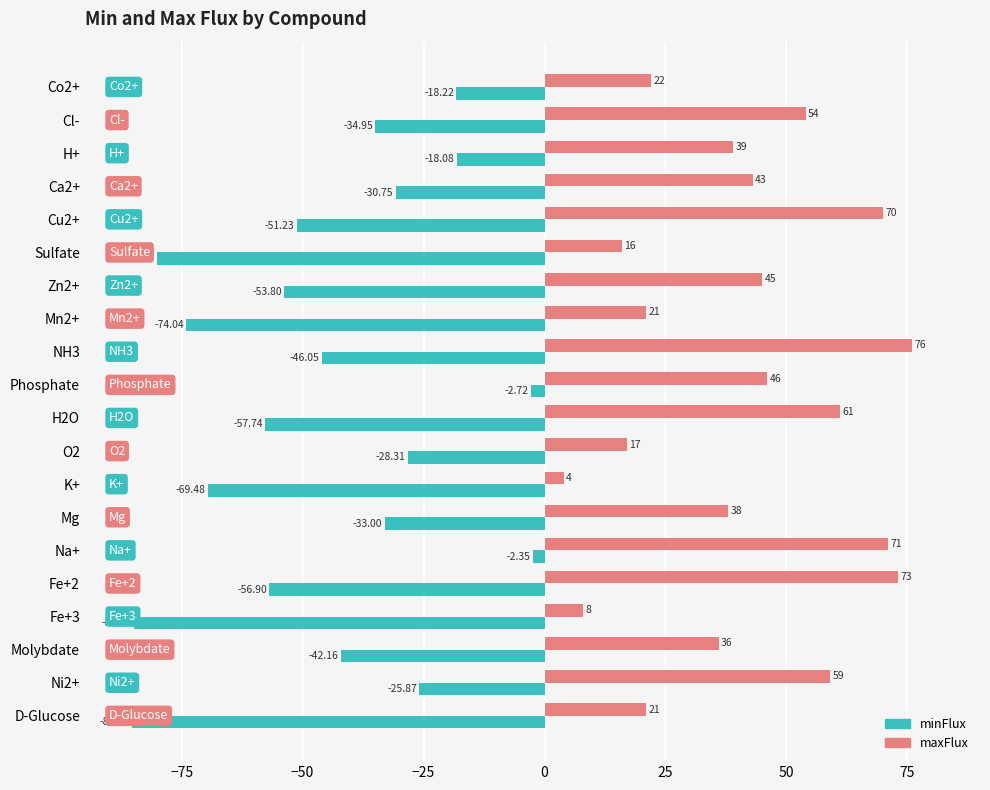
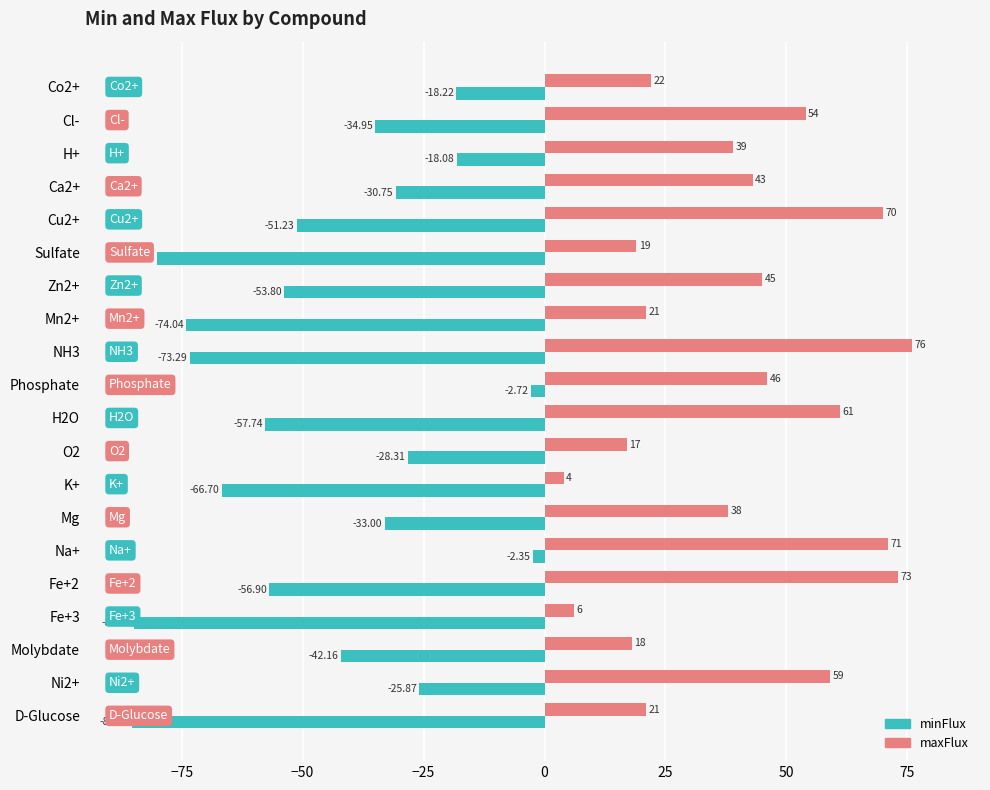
  {
    "minFlux": {
      "Co2+": -18.22,
      "Cl-": -34.95,
      "H+": -18.08,
      "Ca2+": -30.75,
      "Cu2+": -51.23,
      "Zn2+": -53.80,
      "Mn2+": -74.04,
-     "NH3": -46.05,
+     "NH3": -73.29,
      "Phosphate": -2.72,
      "H2O": -57.74,
      "O2": -28.31,
-     "K+": -69.48,
+     "K+": -66.70,
      "Mg": -33.00,
      "Na+": -2.35,
      "Fe+2": -56.90,
      "Molybdate": -42.16,
      "Ni2+": -25.87
    },
    "maxFlux": {
      "Co2+": 22,
      "Cl-": 54,
      "H+": 39,
      "Ca2+": 43,
      "Cu2+": 70,
-     "Sulfate": 16,
+     "Sulfate": 19,
      "Zn2+": 45,
      "Mn2+": 21,
      "NH3": 76,
      "Phosphate": 46,
      "H2O": 61,
      "O2": 17,
      "K+": 4,
      "Mg": 38,
      "Na+": 71,
      "Fe+2": 73,
-     "Fe+3": 8,
-     "Molybdate": 36,
+     "Fe+3": 6,
+     "Molybdate": 18,
      "Ni2+": 59,
      "D-Glucose": 21
    }
  }
